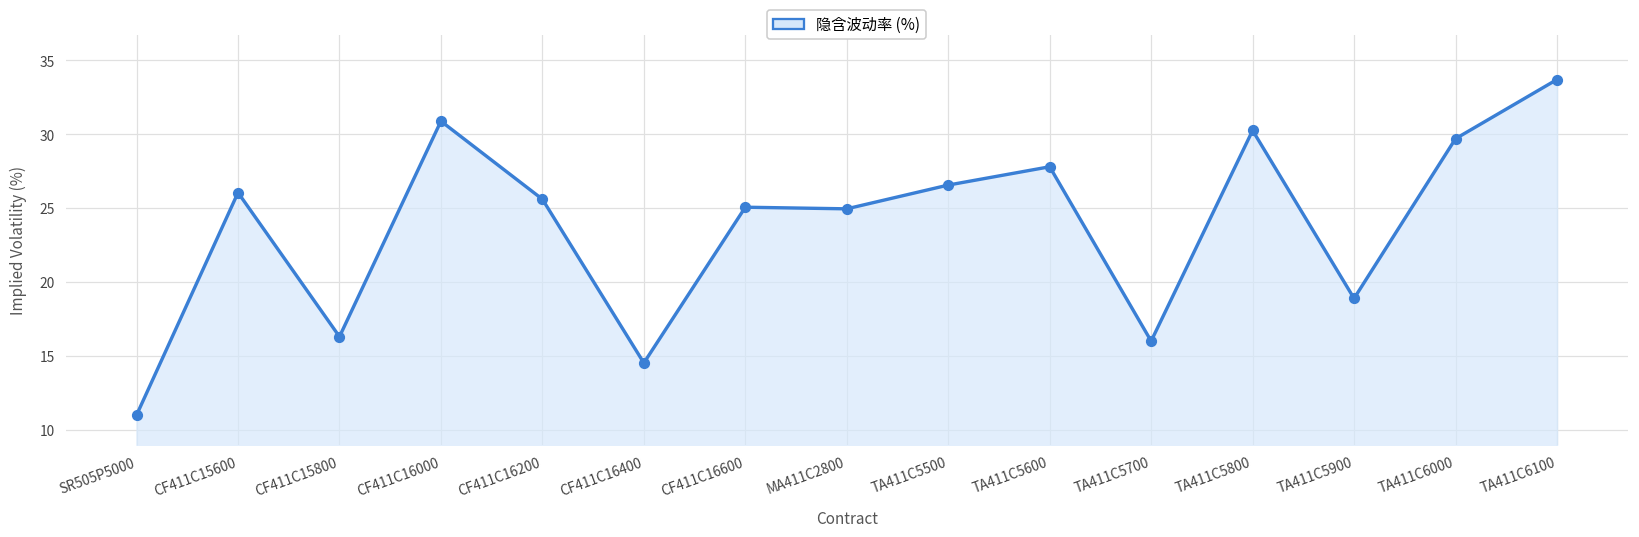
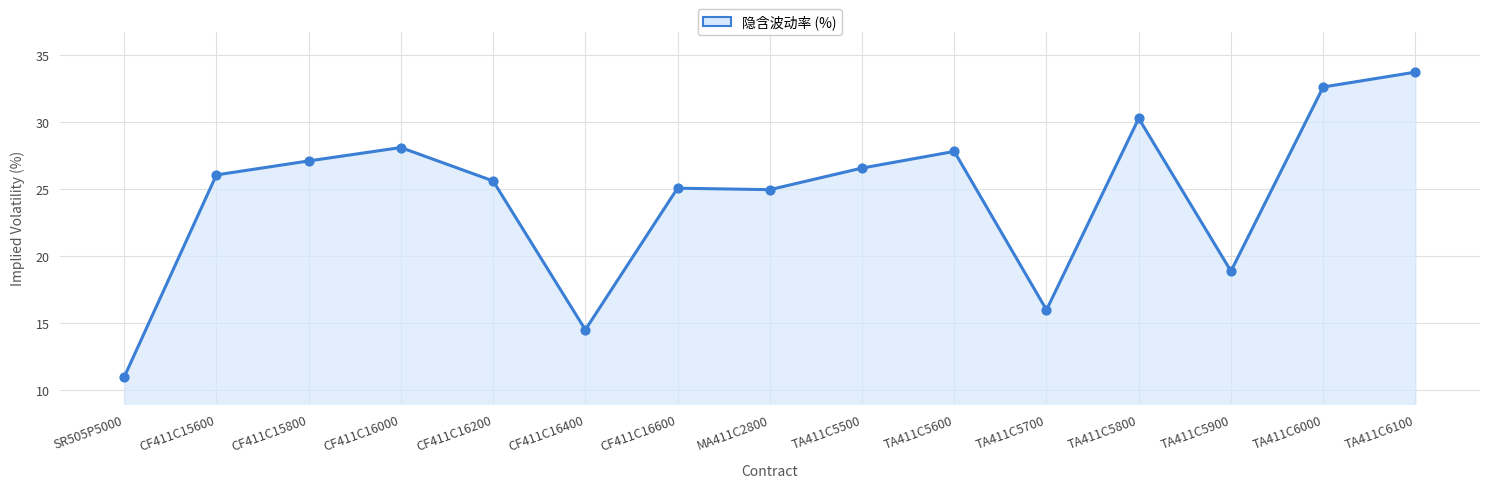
  {
    "SR505P5000": 11.0,
    "CF411C15600": 26.1,
-   "CF411C15800": 16.3,
-   "CF411C16000": 30.9,
+   "CF411C15800": 27.1,
+   "CF411C16000": 28.1,
    "CF411C16200": 25.6,
    "CF411C16400": 14.5,
    "CF411C16600": 25.1,
    "MA411C2800": 25.0,
    "TA411C5500": 26.6,
    "TA411C5600": 27.8,
    "TA411C5700": 16.0,
    "TA411C5800": 30.3,
    "TA411C5900": 18.9,
-   "TA411C6000": 29.7,
+   "TA411C6000": 32.6,
    "TA411C6100": 33.7
  }
